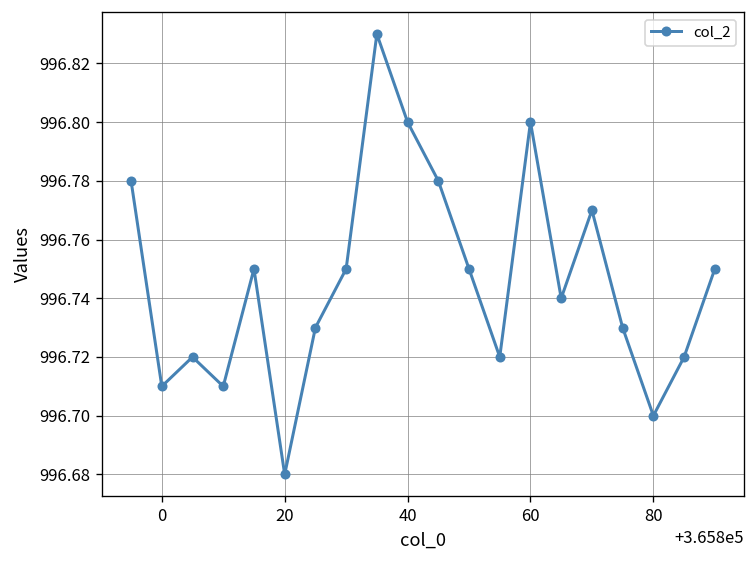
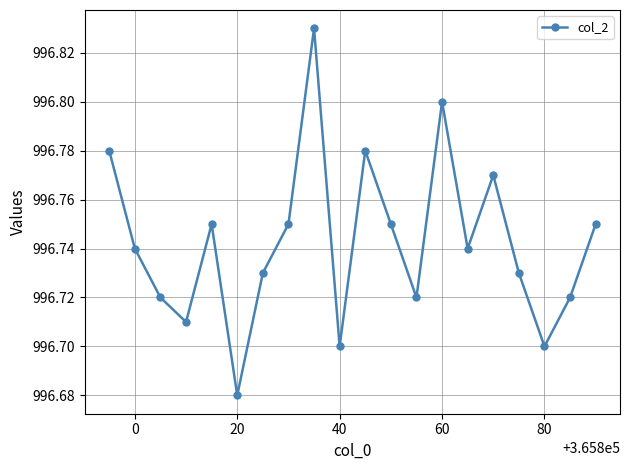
  {
-   "0": 996.71,
+   "0": 996.74,
    "20": 996.68,
-   "40": 996.8,
+   "40": 996.7,
    "60": 996.80,
    "80": 996.70
  }
